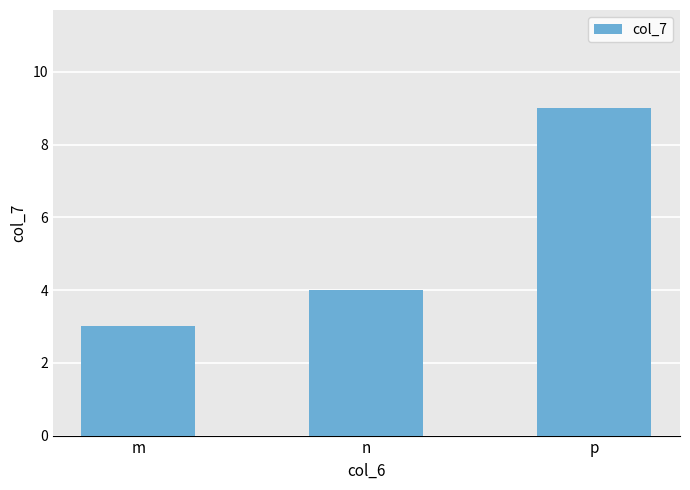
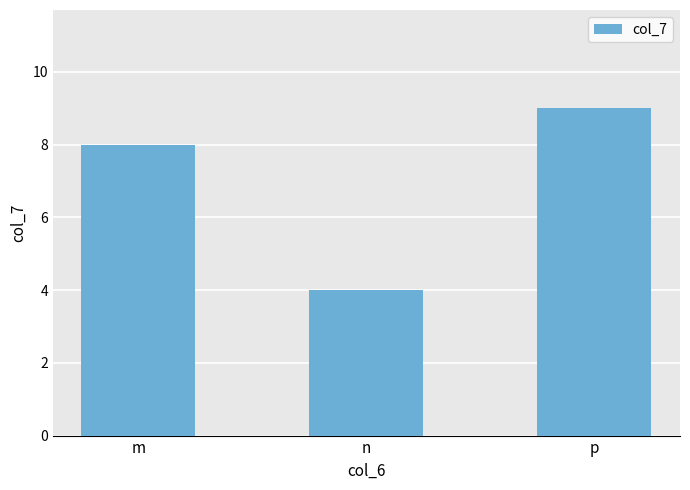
  {
-   "m": 3,
+   "m": 8,
    "n": 4,
    "p": 9
  }
